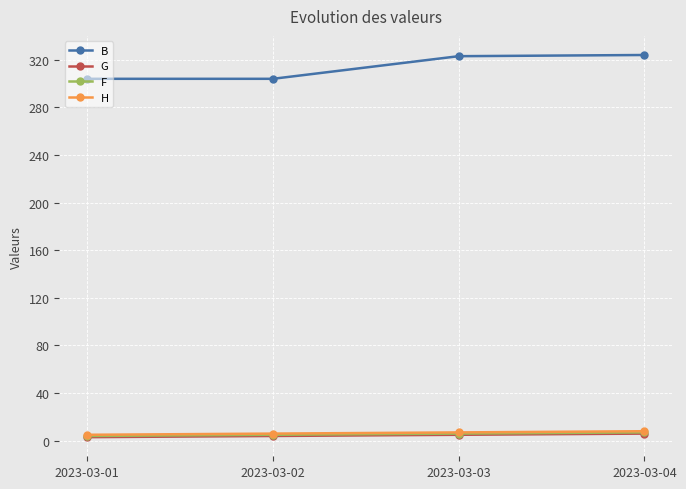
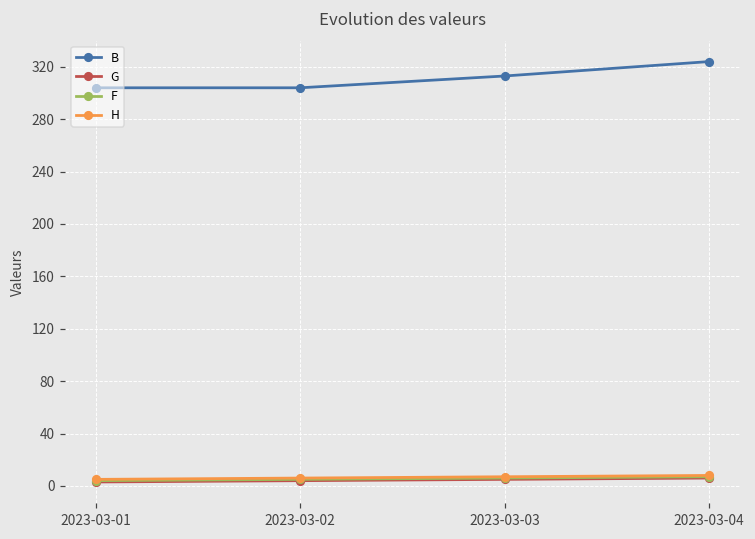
  {
    "B": {
      "2023-03-02": 304,
-     "2023-03-03": 323,
+     "2023-03-03": 313,
      "2023-03-04": 324
    }
  }
